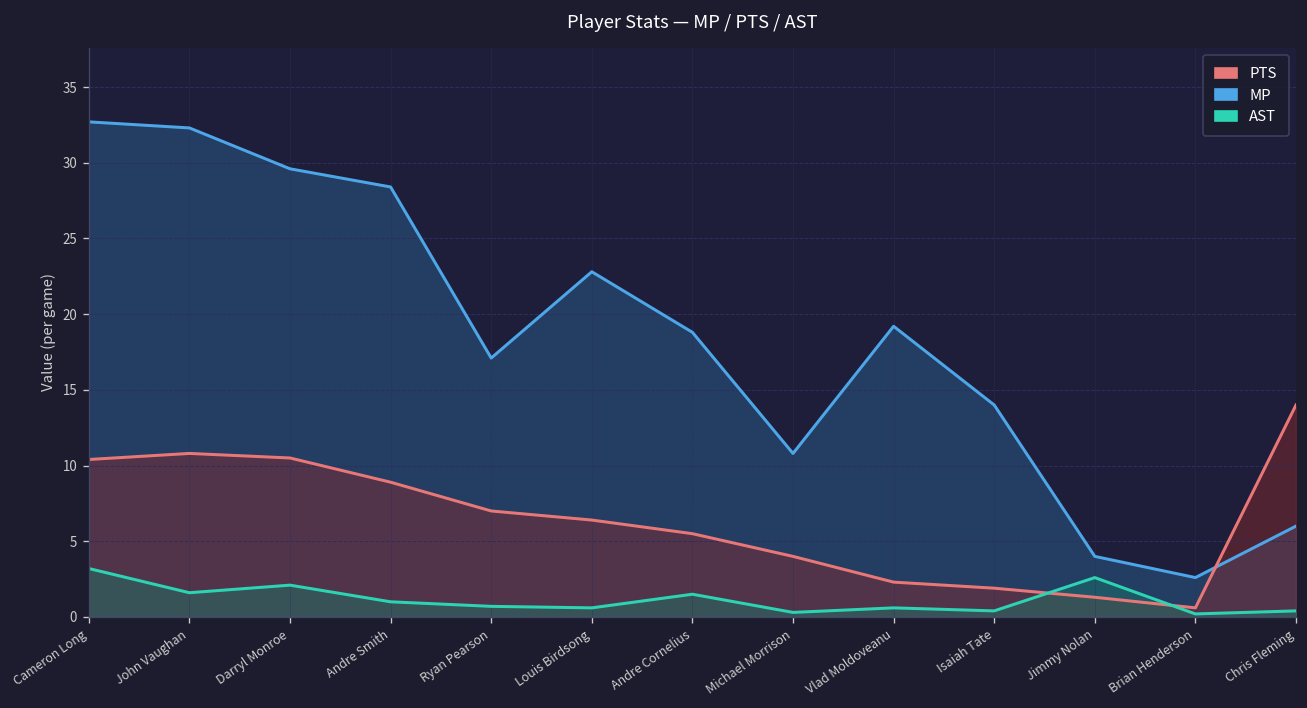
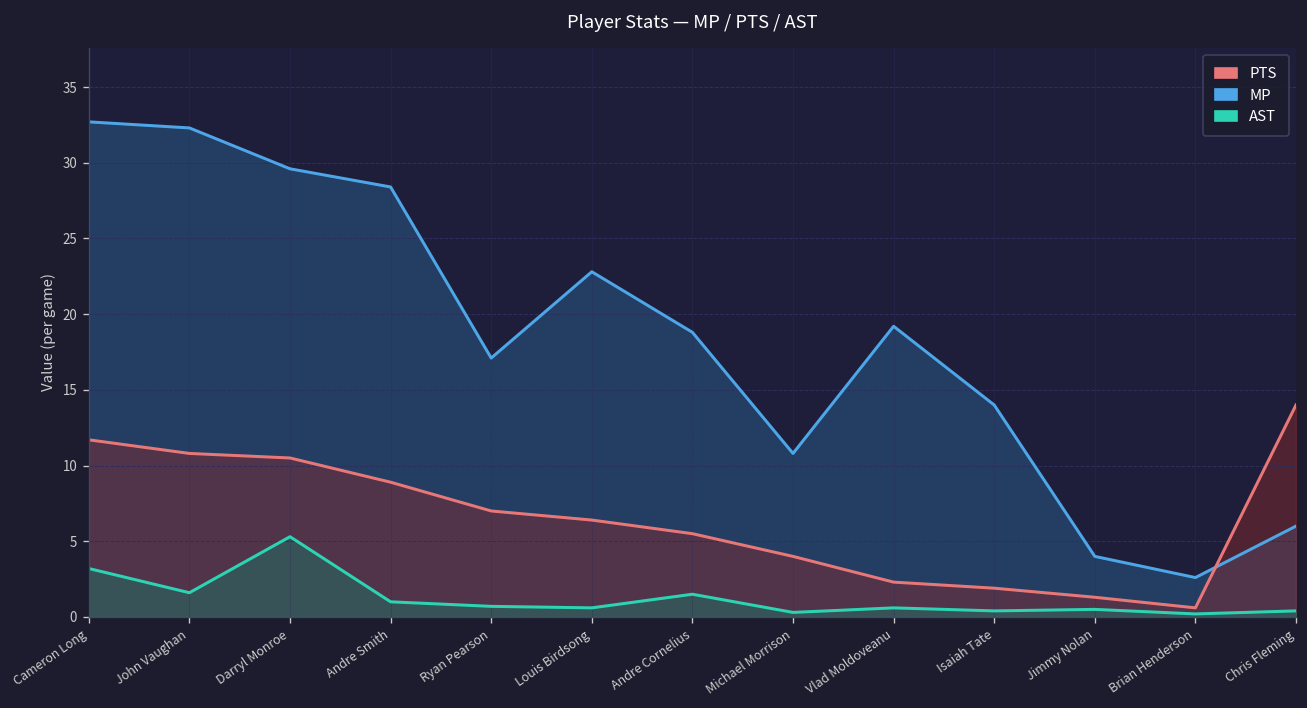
  {
    "MP": {
      "Cameron Long": 32.7,
      "John Vaughan": 32.3,
      "Darryl Monroe": 29.6,
      "Andre Smith": 28.4,
      "Ryan Pearson": 17.1,
      "Louis Birdsong": 22.8,
      "Andre Cornelius": 18.8,
      "Michael Morrison": 10.8,
      "Vlad Moldoveanu": 19.2,
      "Isaiah Tate": 14.0,
      "Jimmy Nolan": 4.0,
      "Brian Henderson": 2.6,
      "Chris Fleming": 6.0
    },
    "PTS": {
-     "Cameron Long": 10.4,
+     "Cameron Long": 11.7,
      "John Vaughan": 10.8,
      "Darryl Monroe": 10.5,
      "Andre Smith": 8.9,
      "Ryan Pearson": 7.0,
      "Louis Birdsong": 6.4,
      "Andre Cornelius": 5.5,
      "Michael Morrison": 4.0,
      "Vlad Moldoveanu": 2.3,
      "Isaiah Tate": 1.9,
      "Jimmy Nolan": 1.3,
      "Brian Henderson": 0.6,
      "Chris Fleming": 14.0
    },
    "AST": {
      "Cameron Long": 3.2,
      "John Vaughan": 1.6,
-     "Darryl Monroe": 2.1,
+     "Darryl Monroe": 5.3,
      "Andre Smith": 1.0,
      "Ryan Pearson": 0.7,
      "Louis Birdsong": 0.6,
      "Andre Cornelius": 1.5,
      "Michael Morrison": 0.3,
      "Vlad Moldoveanu": 0.6,
      "Isaiah Tate": 0.4,
-     "Jimmy Nolan": 2.6,
+     "Jimmy Nolan": 0.5,
      "Brian Henderson": 0.2,
      "Chris Fleming": 0.4
    }
  }
